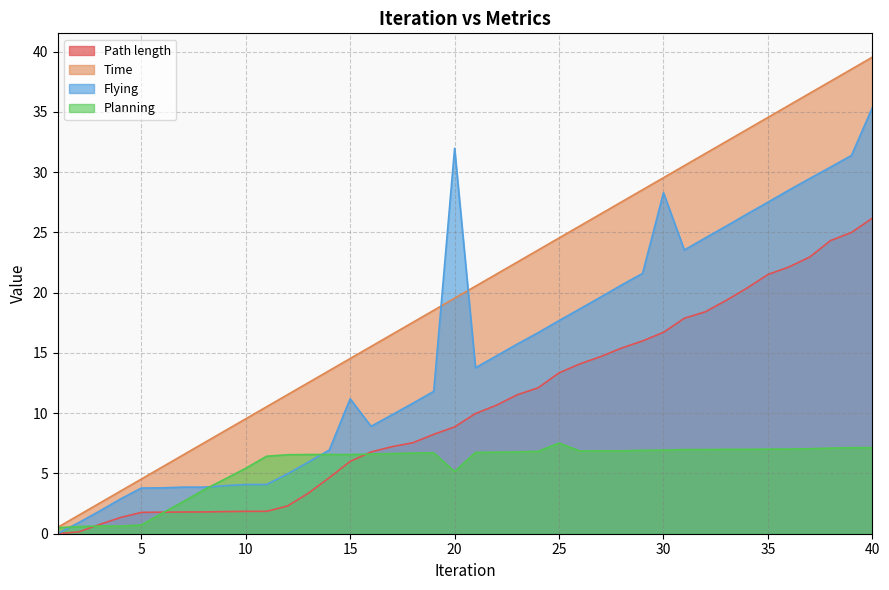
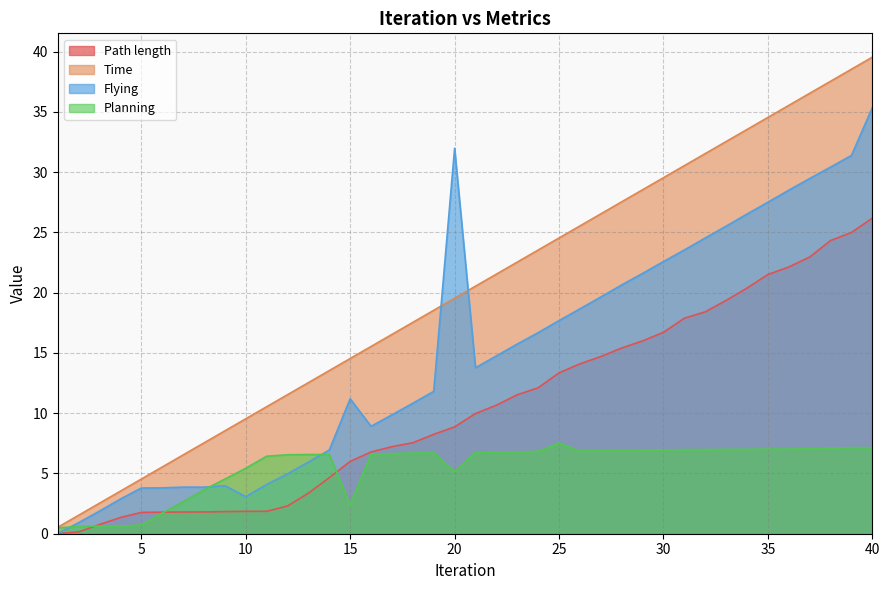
  {
    "Flying": {
      "5": 3.8,
-     "10": 4.1,
+     "10": 3.1,
      "15": 11.2,
      "20": 32.0,
      "25": 17.7,
-     "30": 28.3,
+     "30": 22.6,
      "35": 27.5,
      "40": 35.3
    },
    "Planning": {
      "5": 0.7,
      "10": 5.4,
-     "15": 6.6,
+     "15": 2.4,
      "20": 5.2,
      "25": 7.5,
      "30": 6.9,
      "35": 7.0,
      "40": 7.1
    }
  }
